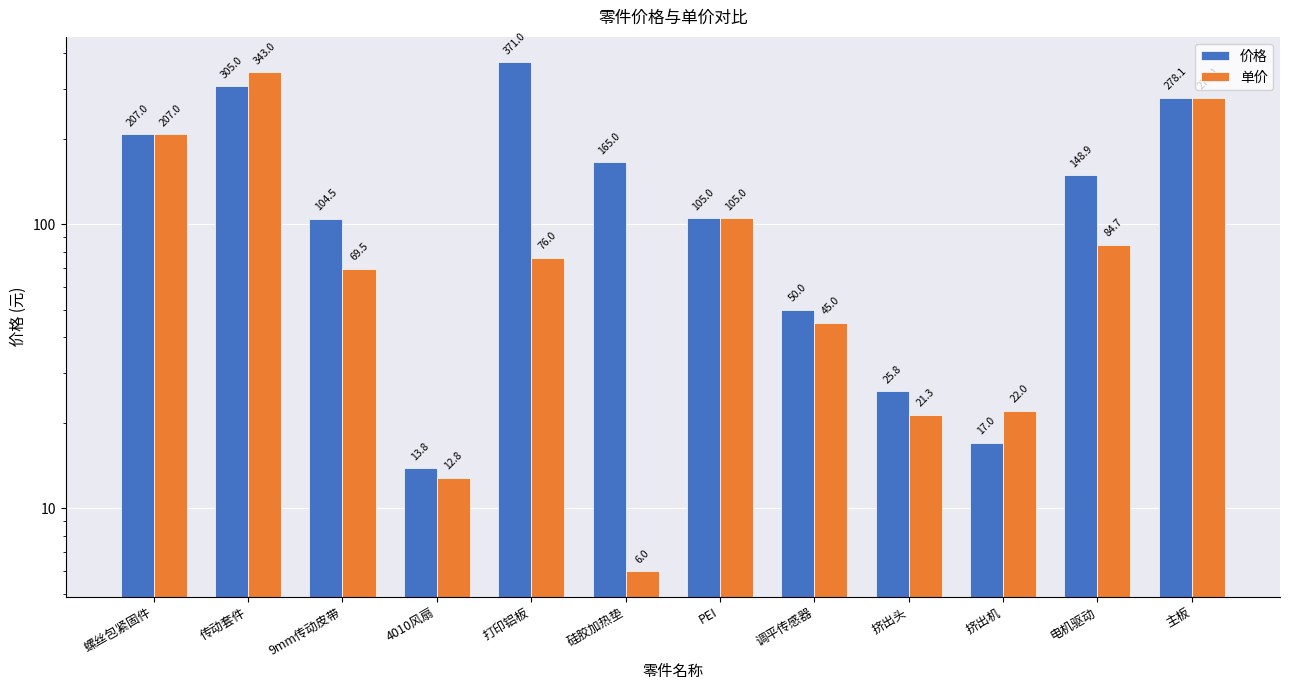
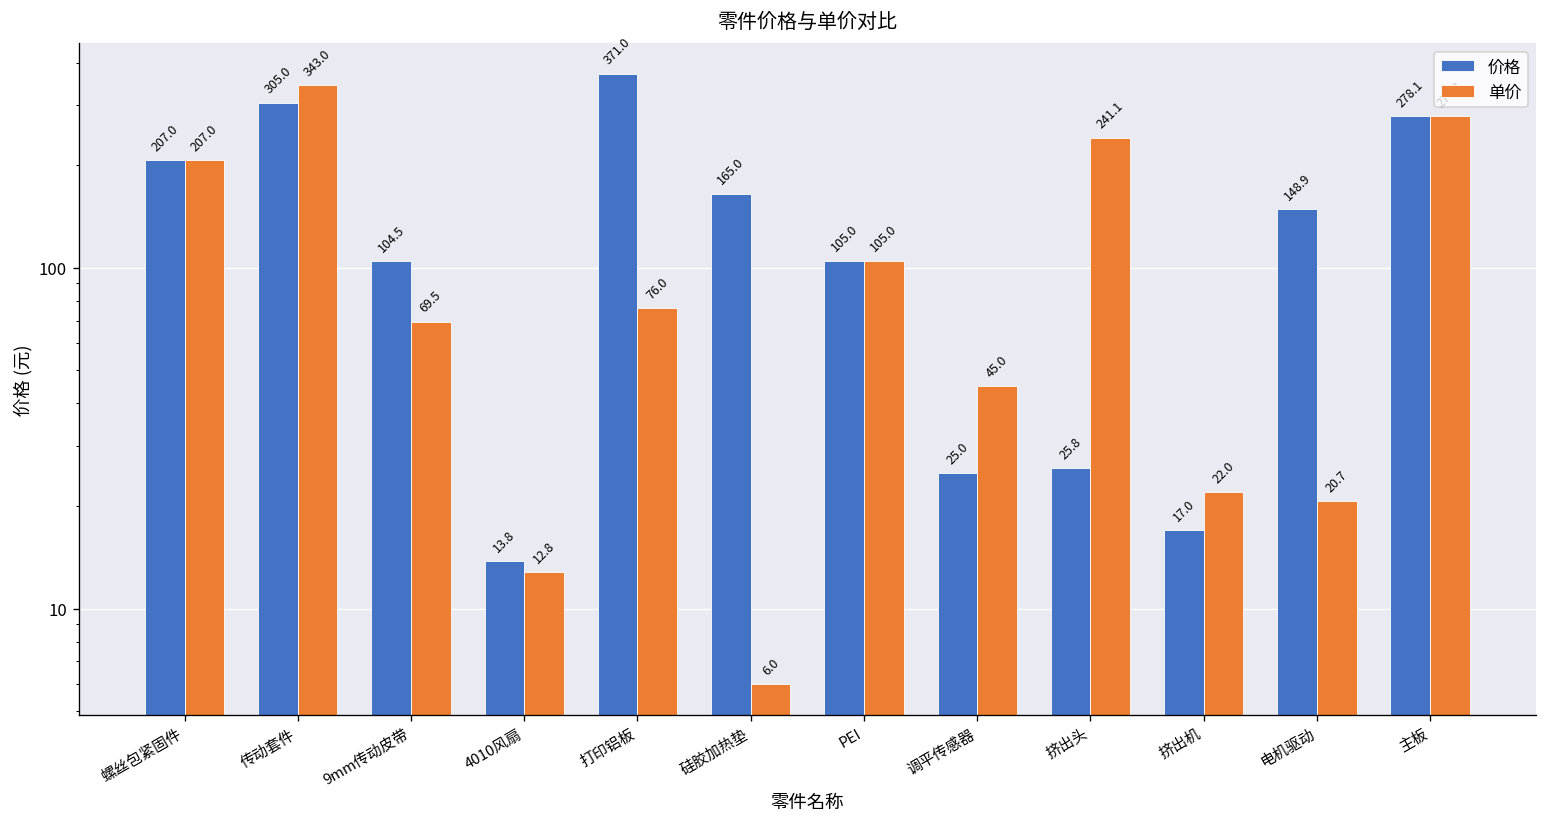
  {
    "价格": {
      "螺丝包紧固件": 207.0,
      "传动套件": 305.0,
      "9mm传动皮带": 104.5,
      "4010风扇": 13.8,
      "打印铝板": 371.0,
      "硅胶加热垫": 165.0,
      "PEI": 105.0,
-     "调平传感器": 50.0,
+     "调平传感器": 25.0,
      "挤出头": 25.8,
      "挤出机": 17.0,
      "电机驱动": 148.9,
      "主板": 278.1
    },
    "单价": {
      "螺丝包紧固件": 207.0,
      "传动套件": 343.0,
      "9mm传动皮带": 69.5,
      "4010风扇": 12.8,
      "打印铝板": 76.0,
      "硅胶加热垫": 6.0,
      "PEI": 105.0,
      "调平传感器": 45.0,
-     "挤出头": 21.3,
+     "挤出头": 241.1,
      "挤出机": 22.0,
-     "电机驱动": 84.7
+     "电机驱动": 20.7
    }
  }
